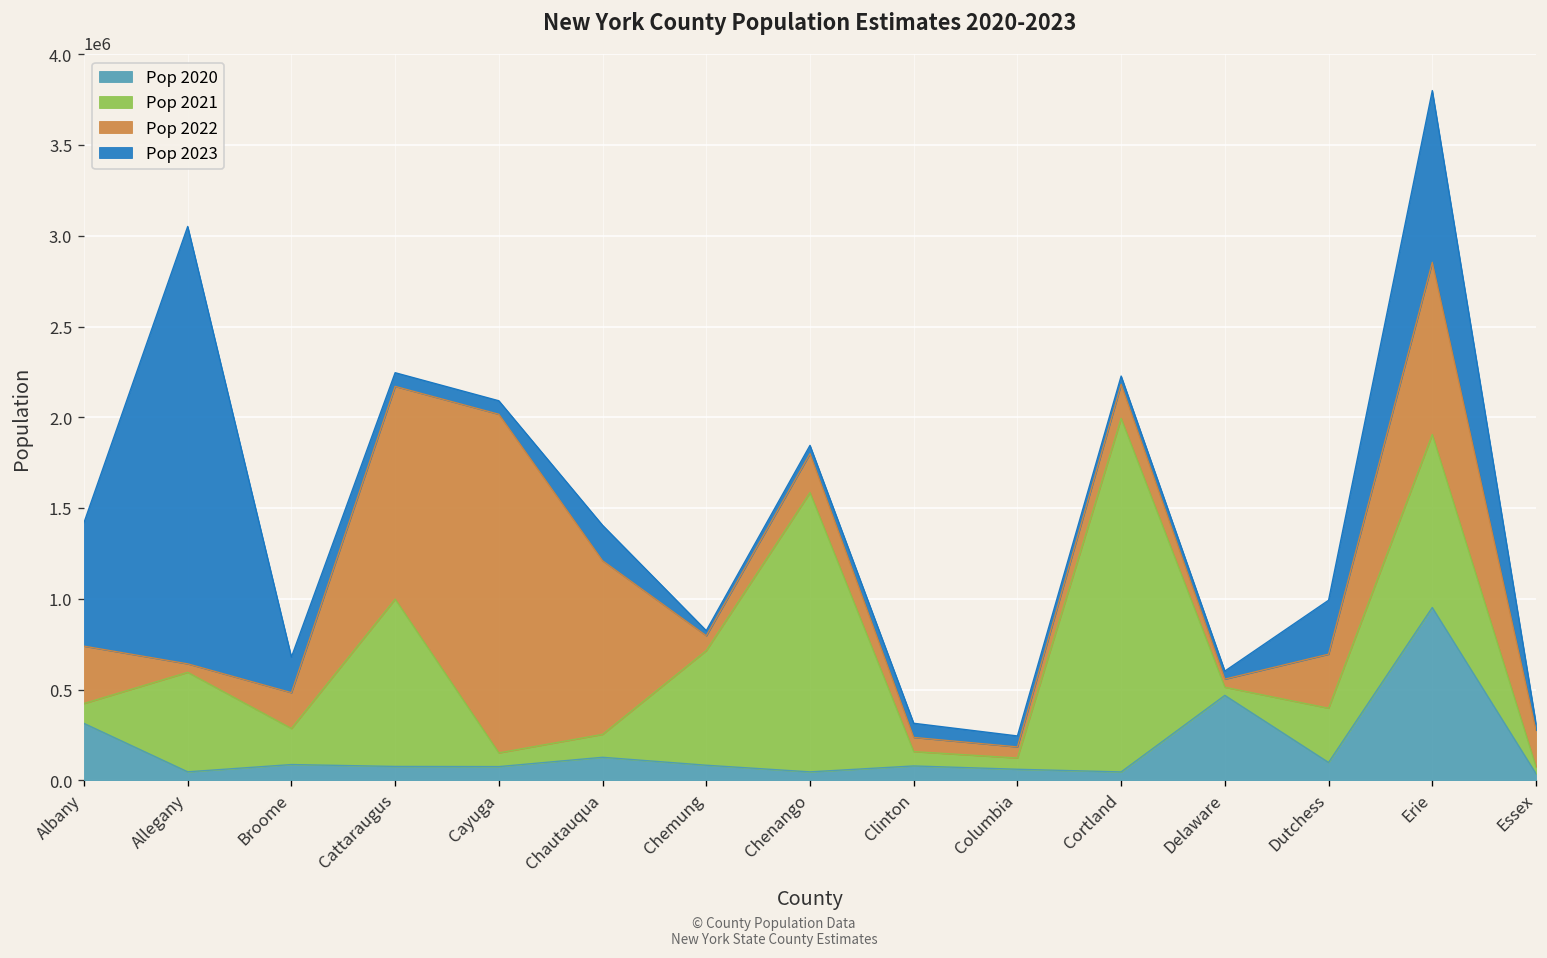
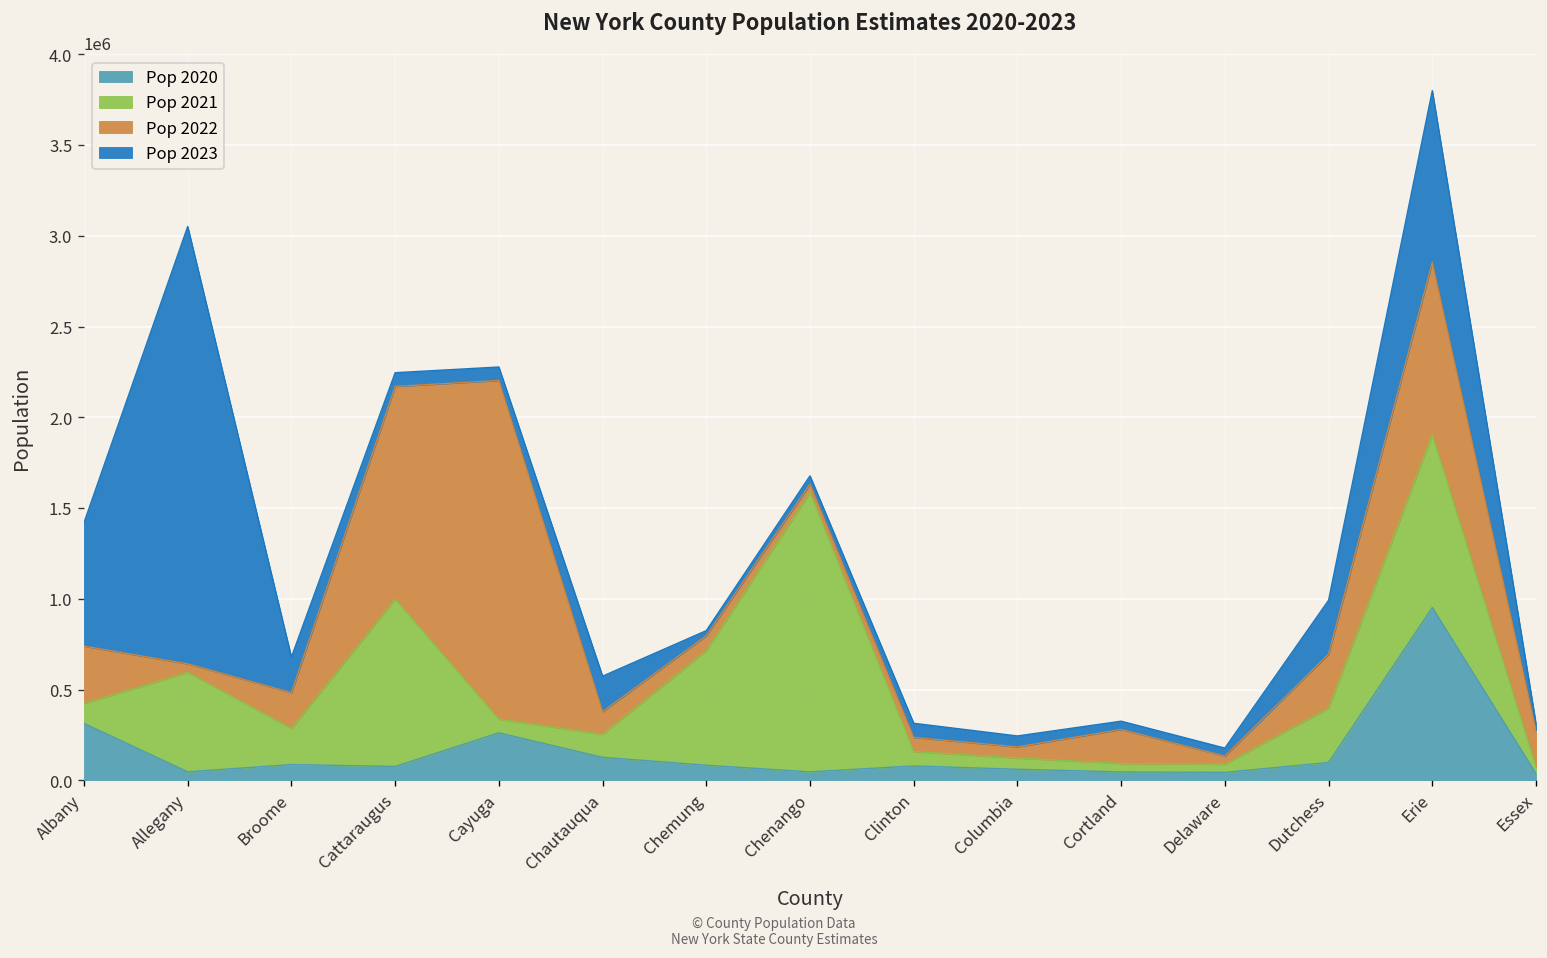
  {
    "Pop 2020": {
      "Albany": 310000,
      "Allegany": 50000,
      "Broome": 90000,
      "Cattaraugus": 80000,
-     "Cayuga": 80000,
+     "Cayuga": 260000,
      "Chautauqua": 130000,
      "Chemung": 80000,
      "Chenango": 50000,
      "Clinton": 80000,
      "Columbia": 60000,
      "Cortland": 50000,
-     "Delaware": 470000,
+     "Delaware": 40000,
      "Dutchess": 100000,
      "Erie": 950000,
      "Essex": 40000
    },
    "Pop 2021": {
      "Albany": 110000,
      "Allegany": 550000,
      "Broome": 200000,
      "Cattaraugus": 920000,
      "Cayuga": 80000,
      "Chautauqua": 130000,
      "Chemung": 630000,
      "Chenango": 1540000,
      "Clinton": 80000,
      "Columbia": 60000,
-     "Cortland": 1950000,
+     "Cortland": 50000,
      "Delaware": 40000,
      "Dutchess": 300000,
      "Erie": 950000,
      "Essex": 40000
    },
    "Pop 2022": {
      "Albany": 320000,
      "Allegany": 50000,
      "Broome": 200000,
      "Cattaraugus": 1170000,
      "Cayuga": 1870000,
-     "Chautauqua": 960000,
+     "Chautauqua": 130000,
      "Chemung": 80000,
-     "Chenango": 210000,
+     "Chenango": 50000,
      "Clinton": 80000,
      "Columbia": 60000,
      "Cortland": 190000,
      "Delaware": 40000,
      "Dutchess": 300000,
      "Erie": 950000,
      "Essex": 200000
    },
    "Pop 2023": {
      "Albany": 680000,
      "Allegany": 2410000,
      "Broome": 200000,
      "Cattaraugus": 80000,
      "Cayuga": 70000,
      "Chautauqua": 200000,
      "Chemung": 30000,
      "Chenango": 50000,
      "Clinton": 80000,
      "Columbia": 60000,
      "Cortland": 50000,
      "Delaware": 40000,
      "Dutchess": 300000,
      "Erie": 950000,
      "Essex": 40000
    }
  }
